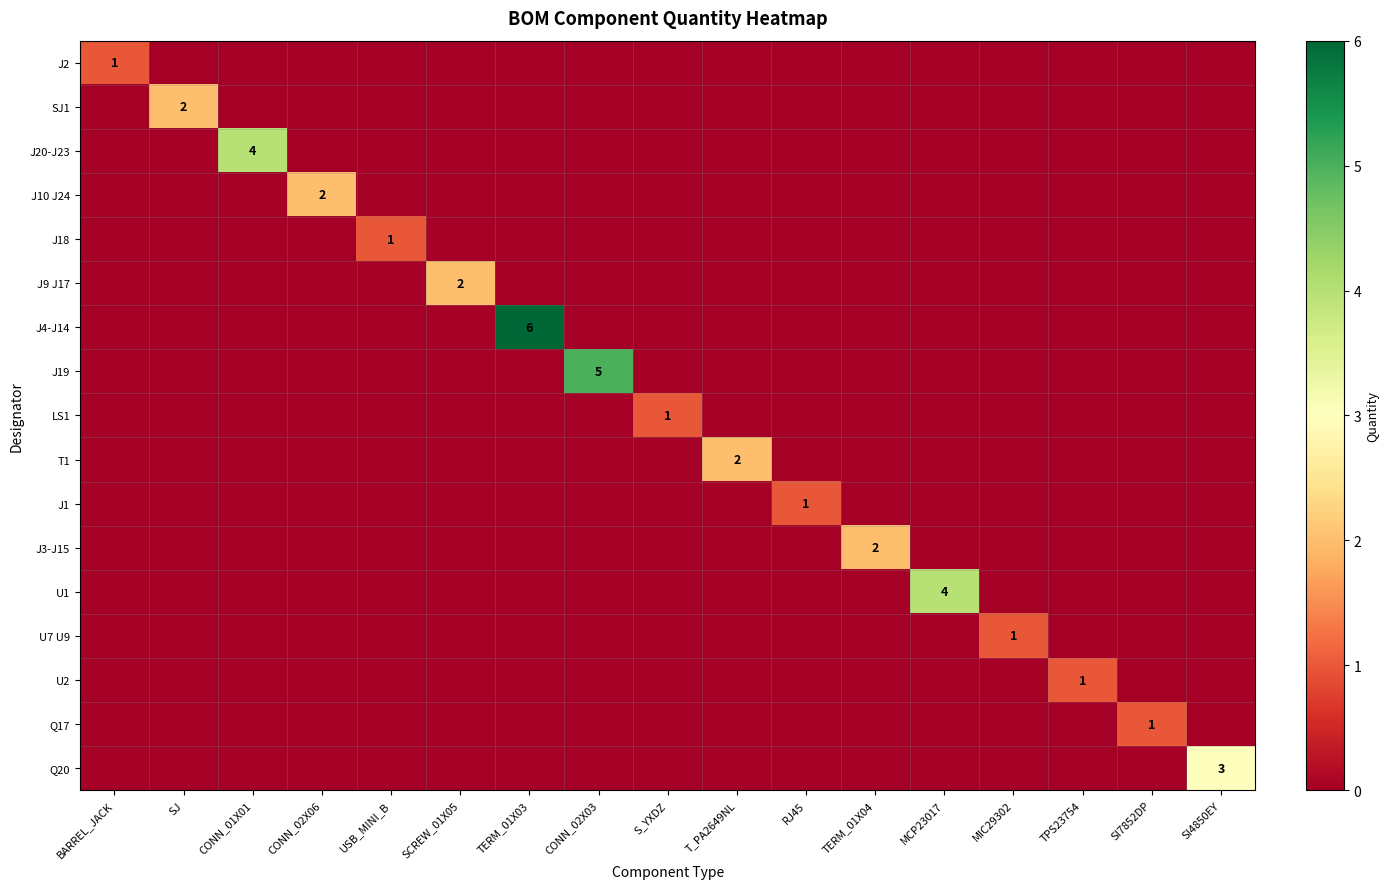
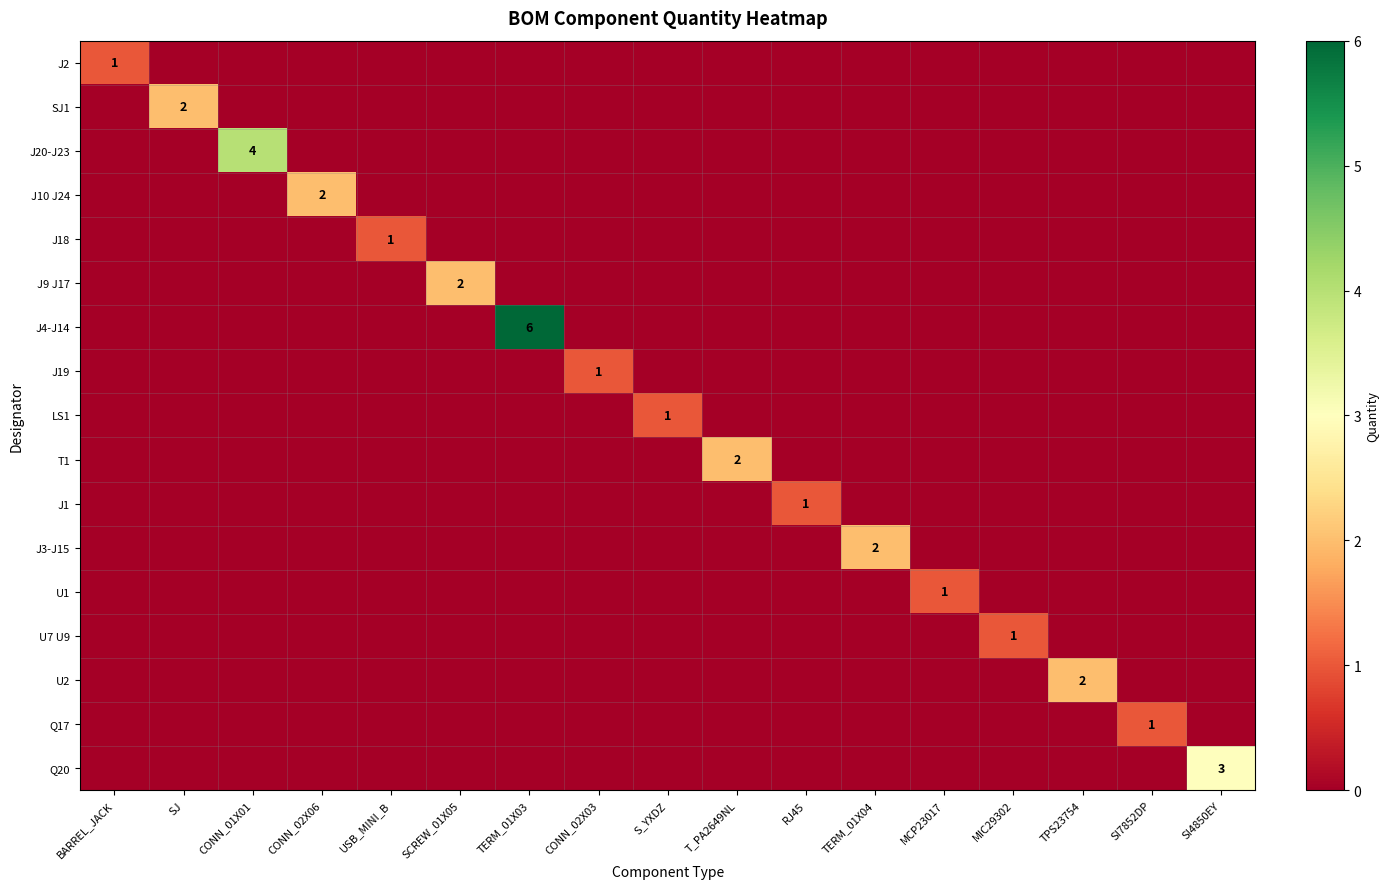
  {
    "J2": {
      "BARREL_JACK": 1
    },
    "SJ1": {
      "SJ": 2
    },
    "J20-J23": {
      "CONN_01X01": 4
    },
    "J10 J24": {
      "CONN_02X06": 2
    },
    "J18": {
      "USB_MINI_B": 1
    },
    "J9 J17": {
      "SCREW_01X05": 2
    },
    "J4-J14": {
      "TERM_01X03": 6
    },
    "J19": {
-     "CONN_02X03": 5
+     "CONN_02X03": 1
    },
    "LS1": {
      "S_YXDZ": 1
    },
    "T1": {
      "T_PA2649NL": 2
    },
    "J1": {
      "RJ45": 1
    },
    "J3-J15": {
      "TERM_01X04": 2
    },
    "U1": {
-     "MCP23017": 4
+     "MCP23017": 1
    },
    "U7 U9": {
      "MIC29302": 1
    },
    "U2": {
-     "TPS23754": 1
+     "TPS23754": 2
    },
    "Q17": {
      "SI7852DP": 1
    },
    "Q20": {
      "SI4850EY": 3
    }
  }
